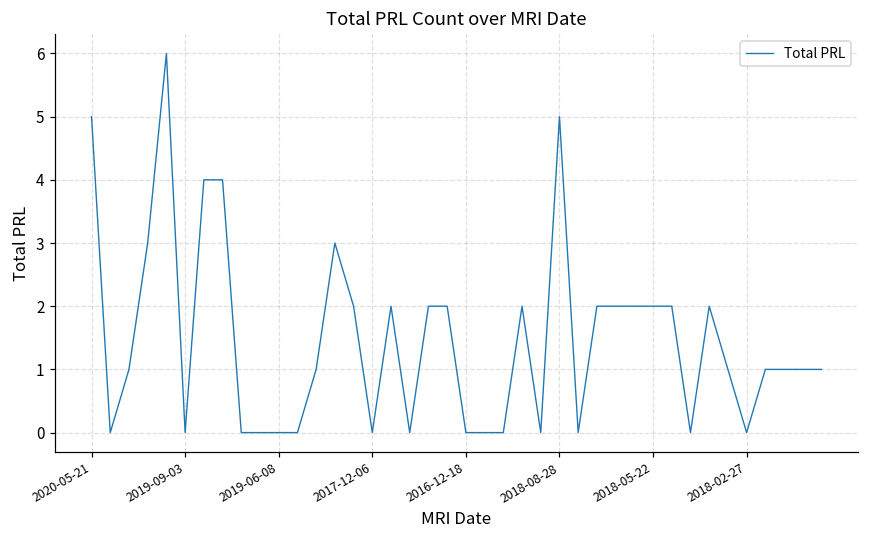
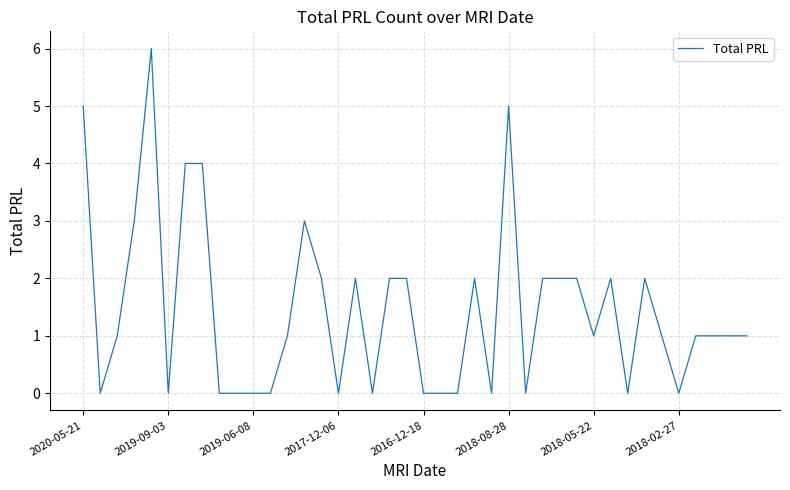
  {
    "2020-05-21": 5,
    "2019-09-03": 0,
    "2017-12-06": 0,
    "2018-08-28": 5,
-   "2018-05-22": 2,
+   "2018-05-22": 1,
    "2018-02-27": 0
  }
